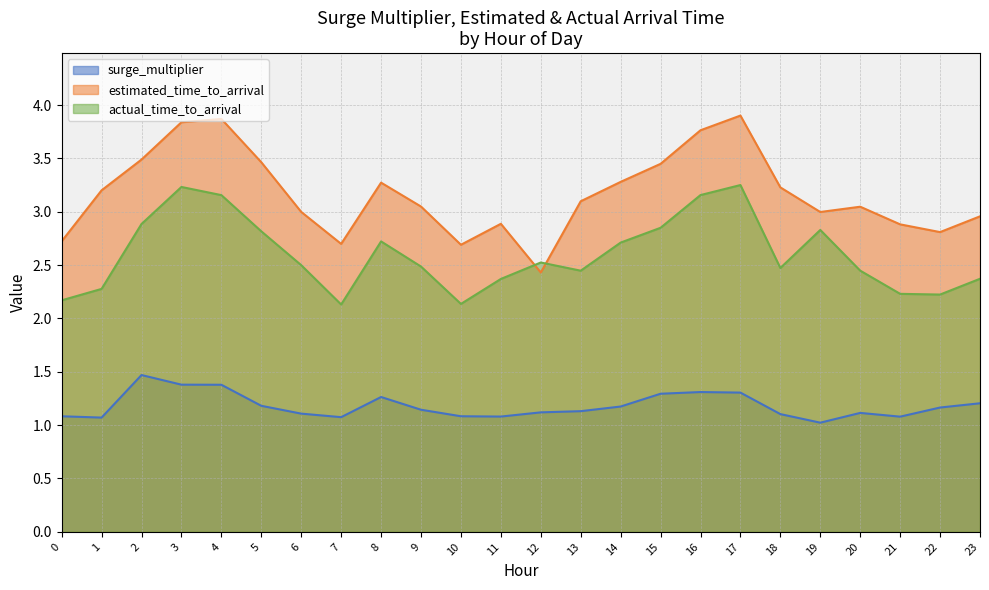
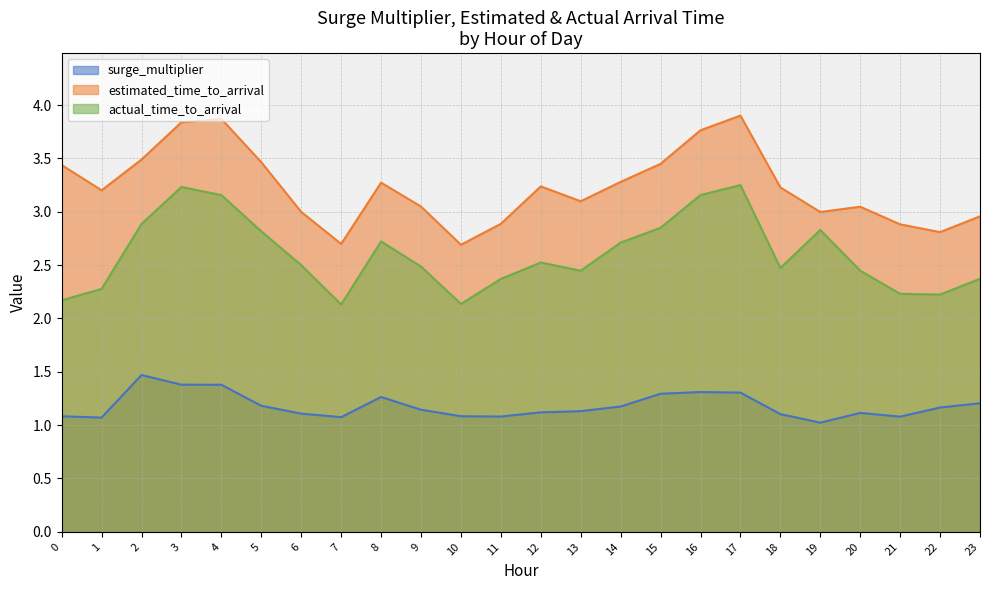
  {
    "surge_multiplier": {
      "0": 1.08,
      "1": 1.07,
      "2": 1.47,
      "3": 1.38,
      "4": 1.38,
      "5": 1.18,
      "6": 1.11,
      "7": 1.07,
      "8": 1.26,
      "9": 1.14,
      "10": 1.08,
      "11": 1.08,
      "12": 1.12,
      "13": 1.13,
      "14": 1.17,
      "15": 1.29,
      "16": 1.31,
      "17": 1.30,
      "18": 1.10,
      "19": 1.02,
      "20": 1.11,
      "21": 1.08,
      "22": 1.16,
      "23": 1.20
    },
    "estimated_time_to_arrival": {
-     "0": 2.72,
+     "0": 3.44,
      "1": 3.20,
      "2": 3.49,
      "3": 3.84,
      "5": 3.46,
      "6": 3.00,
      "7": 2.70,
      "8": 3.27,
      "9": 3.05,
      "10": 2.69,
      "11": 2.89,
-     "12": 2.43,
+     "12": 3.24,
      "13": 3.10,
      "14": 3.28,
      "15": 3.45,
      "16": 3.76,
      "17": 3.90,
      "18": 3.23,
      "19": 3.00,
      "20": 3.05,
      "21": 2.88,
      "22": 2.81,
      "23": 2.96
    },
    "actual_time_to_arrival": {
      "0": 2.17,
      "1": 2.28,
      "2": 2.89,
      "3": 3.23,
      "4": 3.16,
      "5": 2.82,
      "6": 2.50,
      "7": 2.13,
      "8": 2.72,
      "9": 2.49,
      "10": 2.14,
      "11": 2.37,
      "12": 2.52,
      "13": 2.45,
      "14": 2.71,
      "15": 2.85,
      "16": 3.16,
      "17": 3.25,
      "18": 2.47,
      "19": 2.83,
      "20": 2.45,
      "21": 2.23,
      "22": 2.22,
      "23": 2.37
    }
  }
